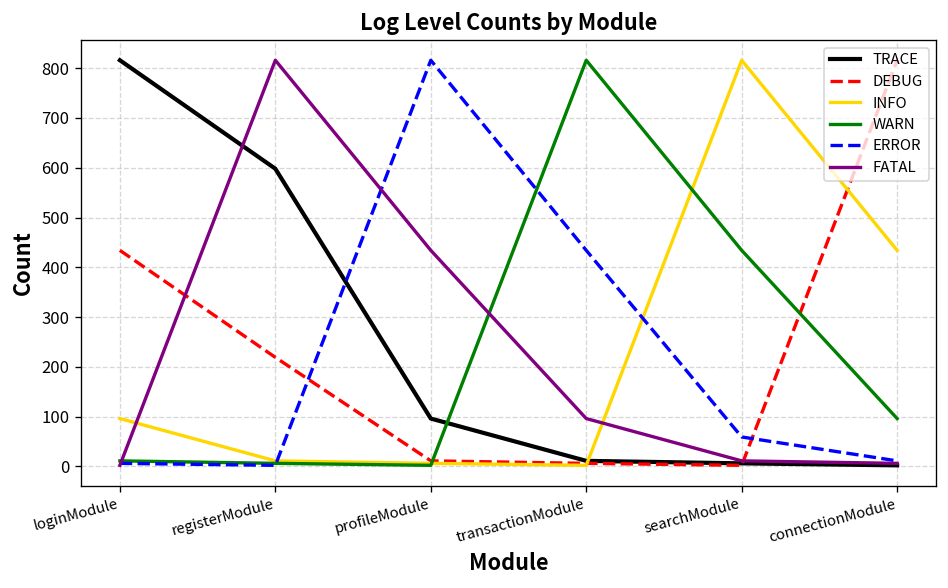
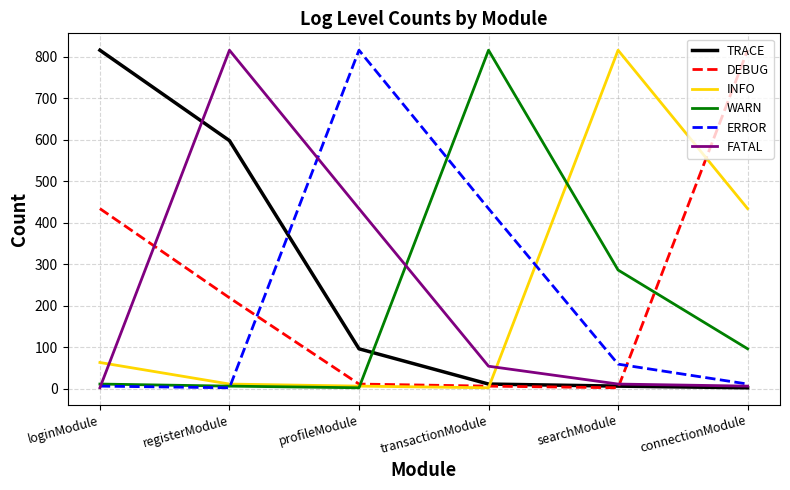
  {
    "TRACE": {
      "loginModule": 820,
      "registerModule": 600,
      "profileModule": 100
    },
    "DEBUG": {
      "loginModule": 430,
      "registerModule": 220
    },
    "INFO": {
-     "loginModule": 100,
+     "loginModule": 60,
      "searchModule": 820,
      "connectionModule": 430
    },
    "WARN": {
      "transactionModule": 820,
-     "searchModule": 430,
+     "searchModule": 290,
      "connectionModule": 100
    },
    "ERROR": {
      "profileModule": 820,
      "transactionModule": 430,
      "searchModule": 60
    },
    "FATAL": {
      "registerModule": 820,
      "profileModule": 430,
-     "transactionModule": 100
+     "transactionModule": 50
    }
  }
